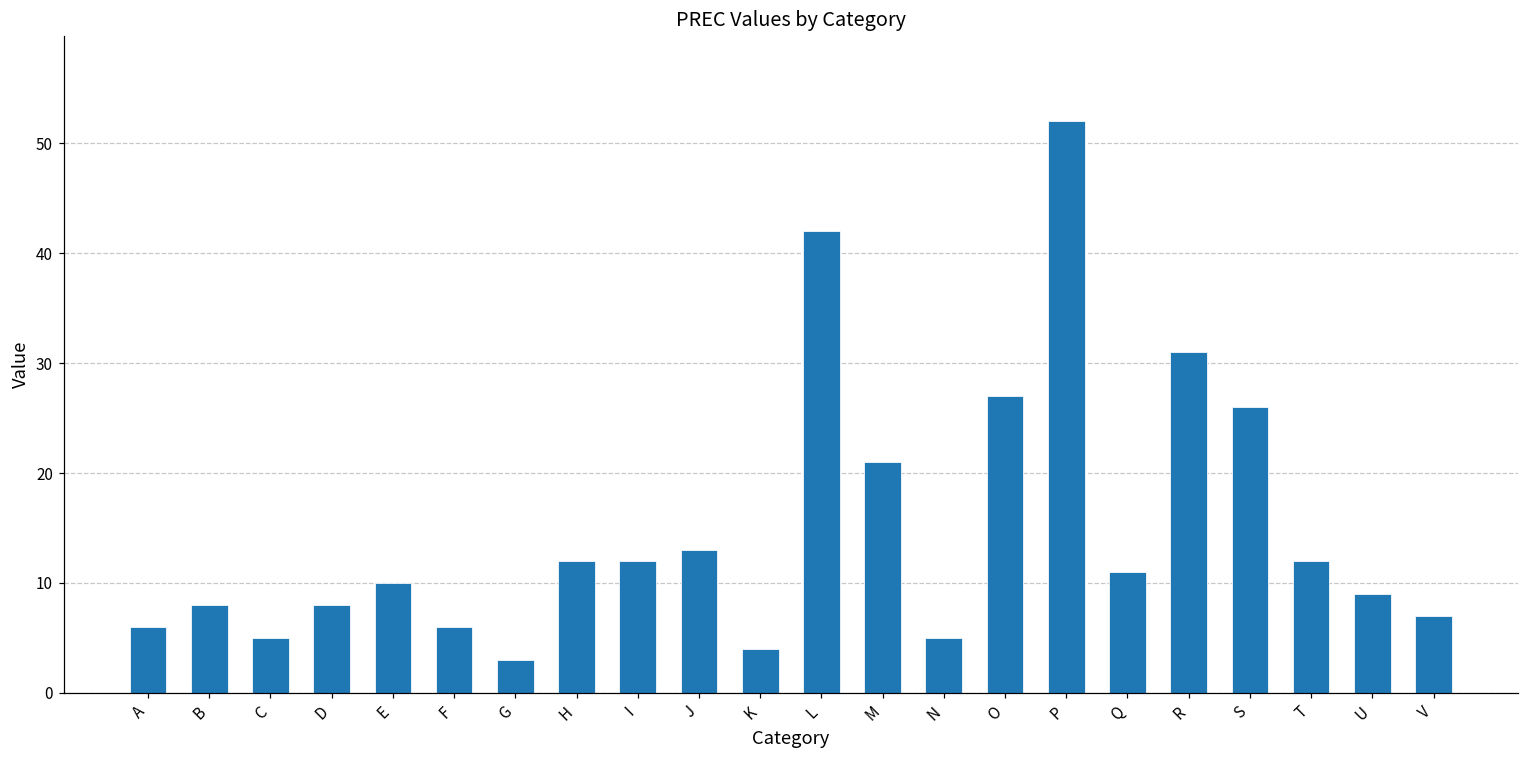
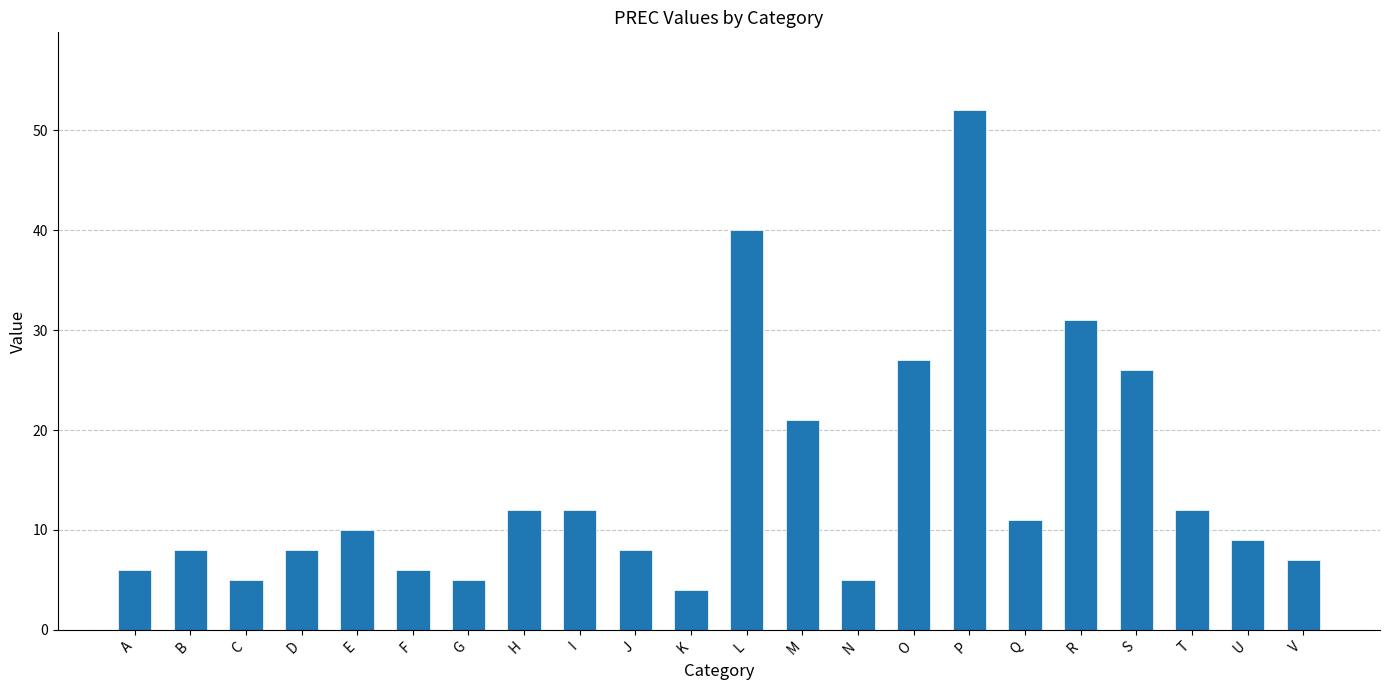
  {
    "A": 6,
    "B": 8,
    "C": 5,
    "D": 8,
    "E": 10,
    "F": 6,
-   "G": 3,
+   "G": 5,
    "H": 12,
    "I": 12,
-   "J": 13,
+   "J": 8,
    "K": 4,
-   "L": 42,
+   "L": 40,
    "M": 21,
    "N": 5,
    "O": 27,
    "P": 52,
    "Q": 11,
    "R": 31,
    "S": 26,
    "T": 12,
    "U": 9,
    "V": 7
  }
